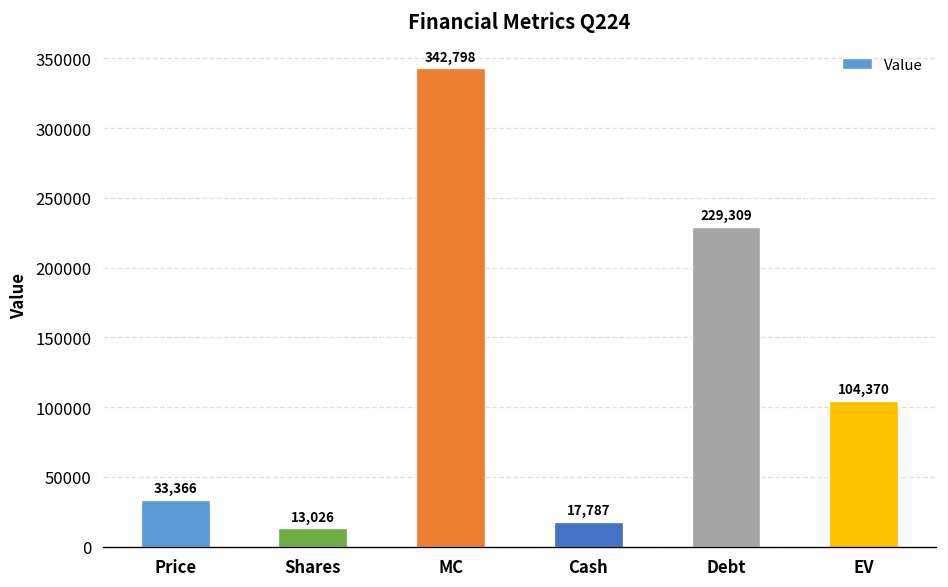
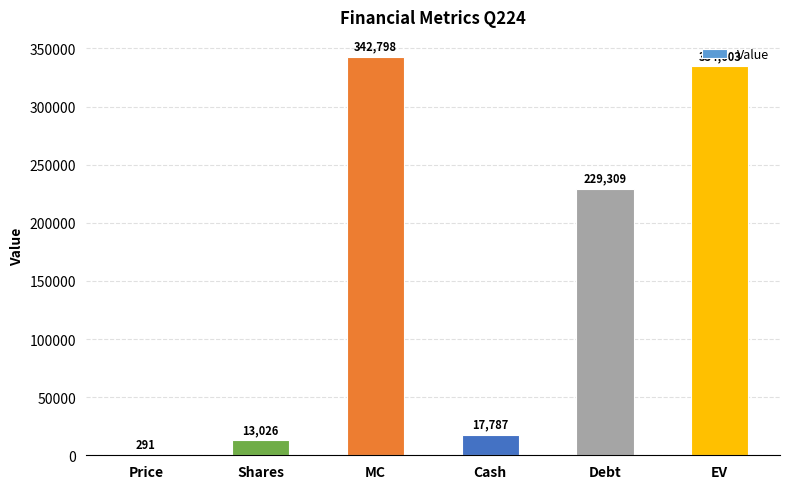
  {
-   "Price": "33,366",
+   "Price": "291",
    "Shares": "13,026",
    "MC": "342,798",
    "Cash": "17,787",
    "Debt": "229,309",
-   "EV": "104,370"
+   "EV": "334,603"
  }
